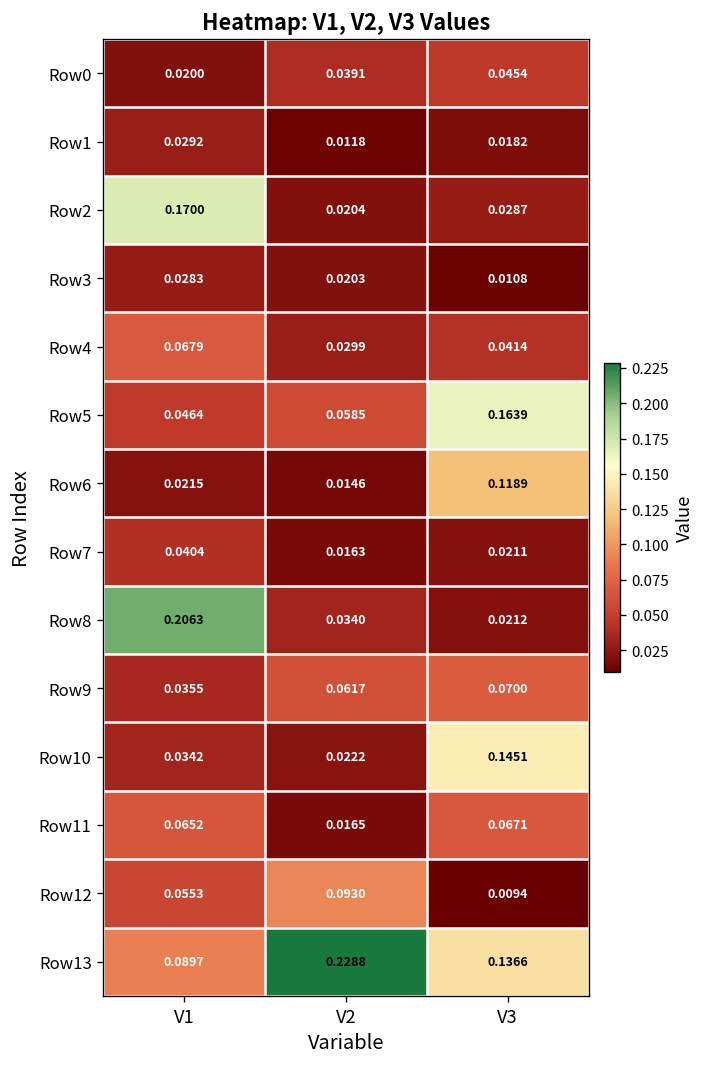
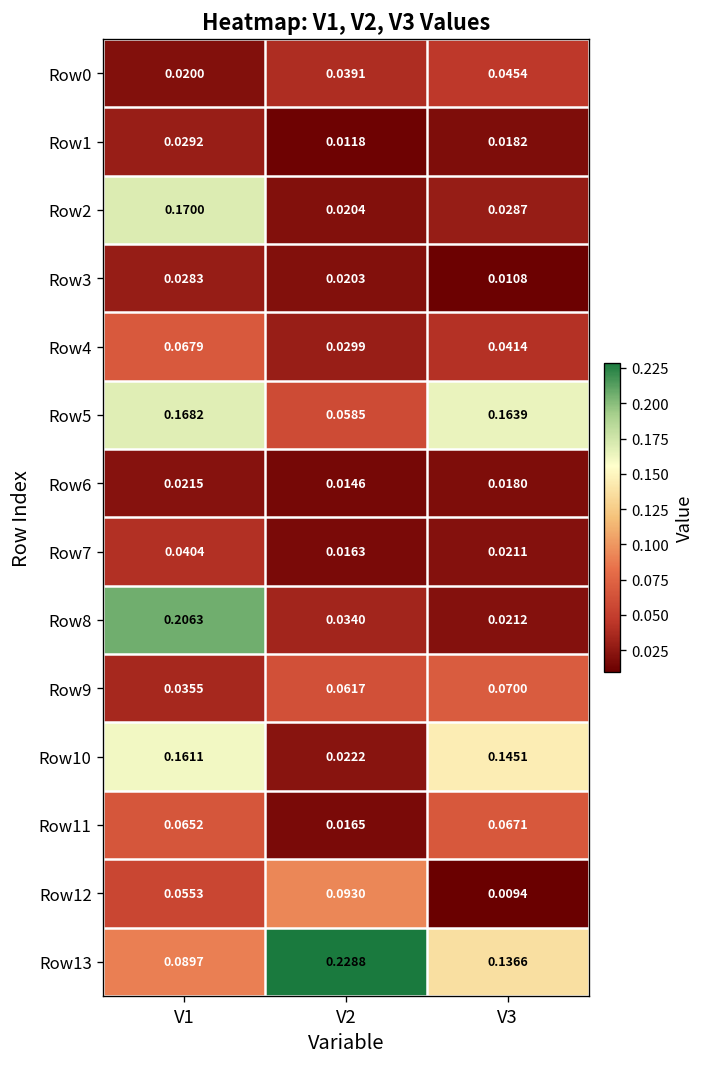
  {
    "Row0": {
      "V1": 0.0200,
      "V2": 0.0391,
      "V3": 0.0454
    },
    "Row1": {
      "V1": 0.0292,
      "V2": 0.0118,
      "V3": 0.0182
    },
    "Row2": {
      "V1": 0.1700,
      "V2": 0.0204,
      "V3": 0.0287
    },
    "Row3": {
      "V1": 0.0283,
      "V2": 0.0203,
      "V3": 0.0108
    },
    "Row4": {
      "V1": 0.0679,
      "V2": 0.0299,
      "V3": 0.0414
    },
    "Row5": {
-     "V1": 0.0464,
+     "V1": 0.1682,
      "V2": 0.0585,
      "V3": 0.1639
    },
    "Row6": {
      "V1": 0.0215,
      "V2": 0.0146,
-     "V3": 0.1189
+     "V3": 0.0180
    },
    "Row7": {
      "V1": 0.0404,
      "V2": 0.0163,
      "V3": 0.0211
    },
    "Row8": {
      "V1": 0.2063,
      "V2": 0.0340,
      "V3": 0.0212
    },
    "Row9": {
      "V1": 0.0355,
      "V2": 0.0617,
      "V3": 0.0700
    },
    "Row10": {
-     "V1": 0.0342,
+     "V1": 0.1611,
      "V2": 0.0222,
      "V3": 0.1451
    },
    "Row11": {
      "V1": 0.0652,
      "V2": 0.0165,
      "V3": 0.0671
    },
    "Row12": {
      "V1": 0.0553,
      "V2": 0.0930,
      "V3": 0.0094
    },
    "Row13": {
      "V1": 0.0897,
      "V2": 0.2288,
      "V3": 0.1366
    }
  }
